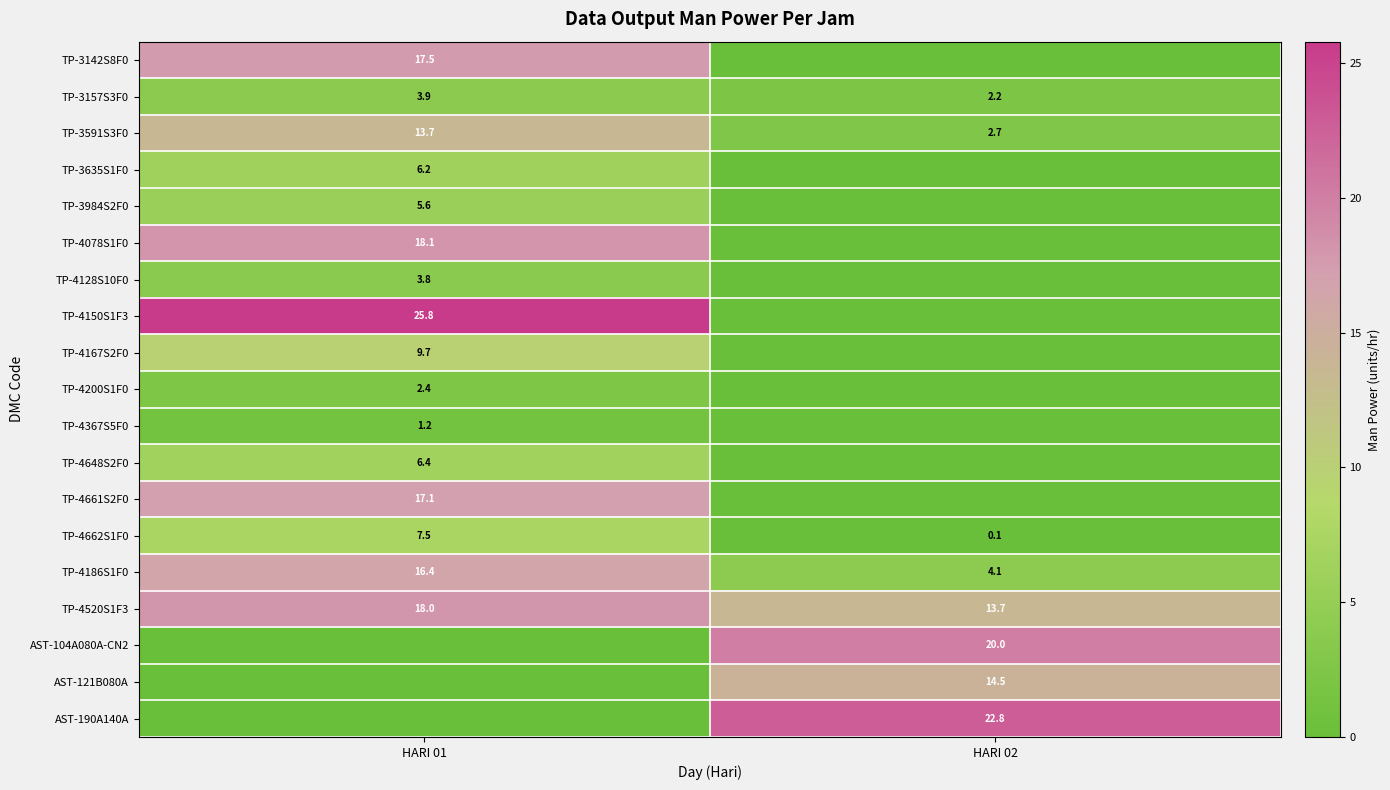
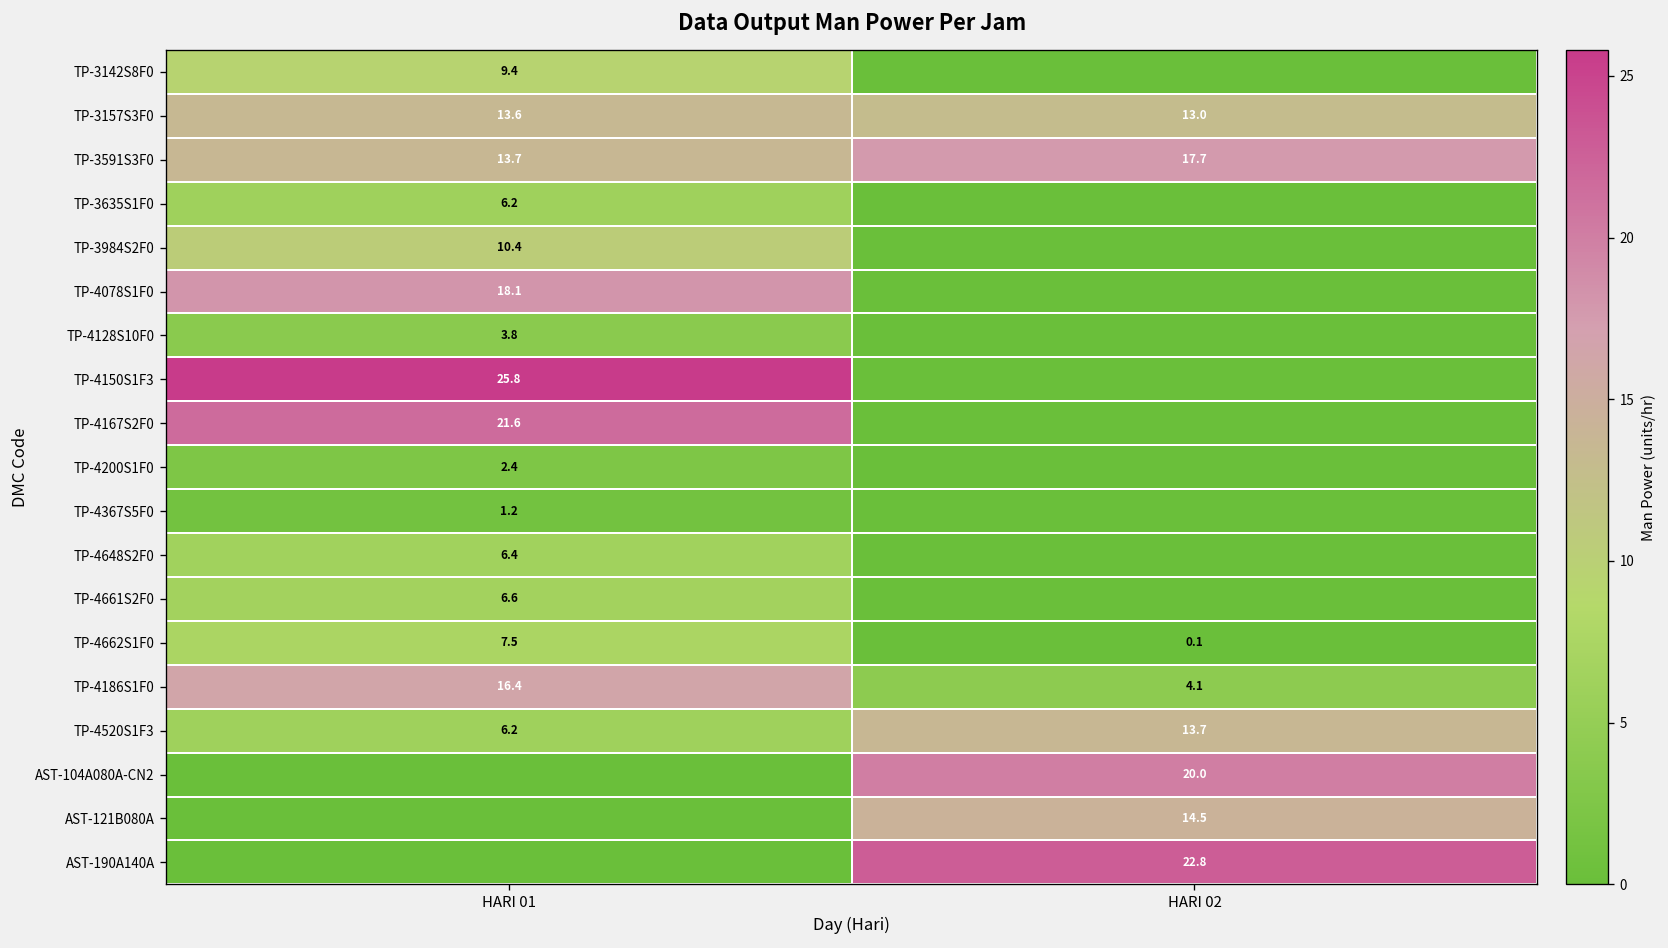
  {
    "TP-3142S8F0": {
-     "HARI 01": 17.5
+     "HARI 01": 9.4
    },
    "TP-3157S3F0": {
-     "HARI 01": 3.9,
-     "HARI 02": 2.2
+     "HARI 01": 13.6,
+     "HARI 02": 13.0
    },
    "TP-3591S3F0": {
      "HARI 01": 13.7,
-     "HARI 02": 2.7
+     "HARI 02": 17.7
    },
    "TP-3635S1F0": {
      "HARI 01": 6.2
    },
    "TP-3984S2F0": {
-     "HARI 01": 5.6
+     "HARI 01": 10.4
    },
    "TP-4078S1F0": {
      "HARI 01": 18.1
    },
    "TP-4128S10F0": {
      "HARI 01": 3.8
    },
    "TP-4150S1F3": {
      "HARI 01": 25.8
    },
    "TP-4167S2F0": {
-     "HARI 01": 9.7
+     "HARI 01": 21.6
    },
    "TP-4200S1F0": {
      "HARI 01": 2.4
    },
    "TP-4367S5F0": {
      "HARI 01": 1.2
    },
    "TP-4648S2F0": {
      "HARI 01": 6.4
    },
    "TP-4661S2F0": {
-     "HARI 01": 17.1
+     "HARI 01": 6.6
    },
    "TP-4662S1F0": {
      "HARI 01": 7.5,
      "HARI 02": 0.1
    },
    "TP-4186S1F0": {
      "HARI 01": 16.4,
      "HARI 02": 4.1
    },
    "TP-4520S1F3": {
-     "HARI 01": 18.0,
+     "HARI 01": 6.2,
      "HARI 02": 13.7
    },
    "AST-104A080A-CN2": {
      "HARI 02": 20.0
    },
    "AST-121B080A": {
      "HARI 02": 14.5
    },
    "AST-190A140A": {
      "HARI 02": 22.8
    }
  }
